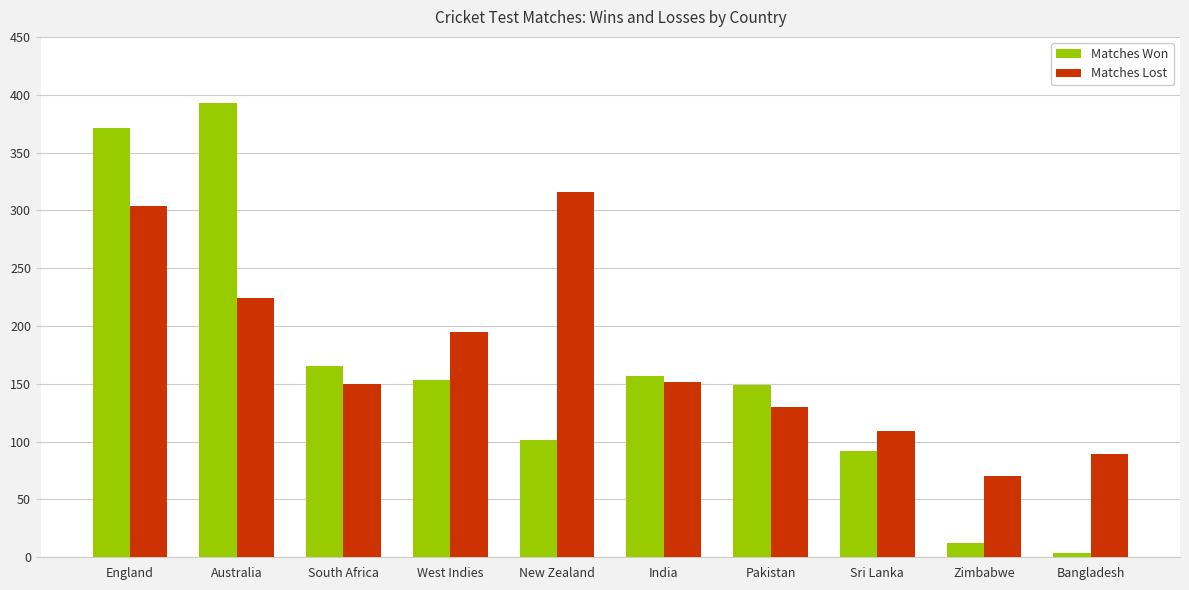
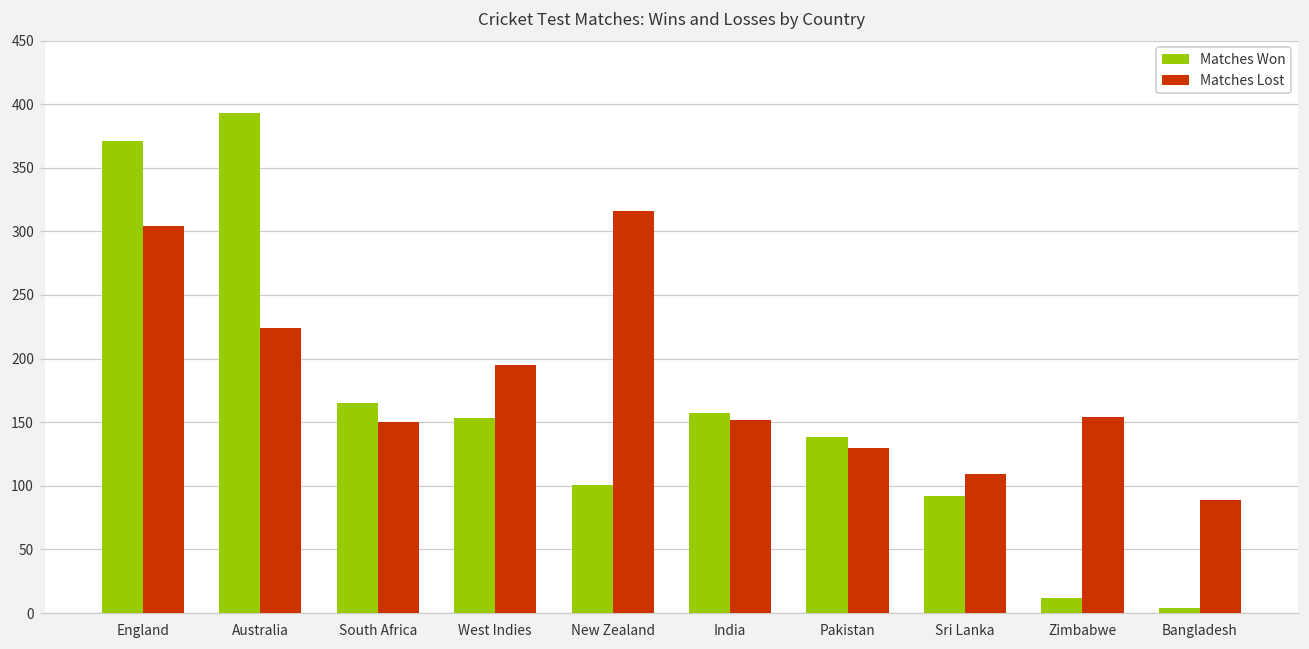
  {
    "Matches Won": {
      "England": 371,
      "Australia": 393,
      "South Africa": 165,
      "West Indies": 153,
      "New Zealand": 101,
      "India": 157,
-     "Pakistan": 149,
+     "Pakistan": 138,
      "Sri Lanka": 92,
      "Zimbabwe": 12,
      "Bangladesh": 4
    },
    "Matches Lost": {
      "England": 304,
      "Australia": 224,
      "South Africa": 150,
      "West Indies": 195,
      "New Zealand": 316,
      "India": 152,
      "Pakistan": 130,
      "Sri Lanka": 109,
-     "Zimbabwe": 70,
+     "Zimbabwe": 154,
      "Bangladesh": 89
    }
  }
